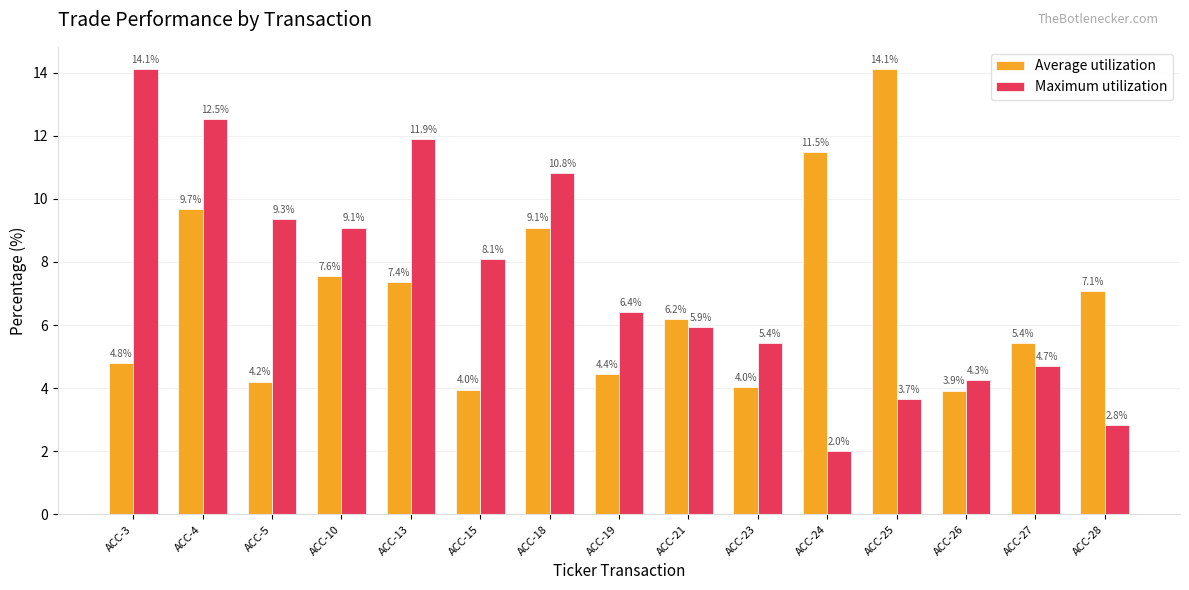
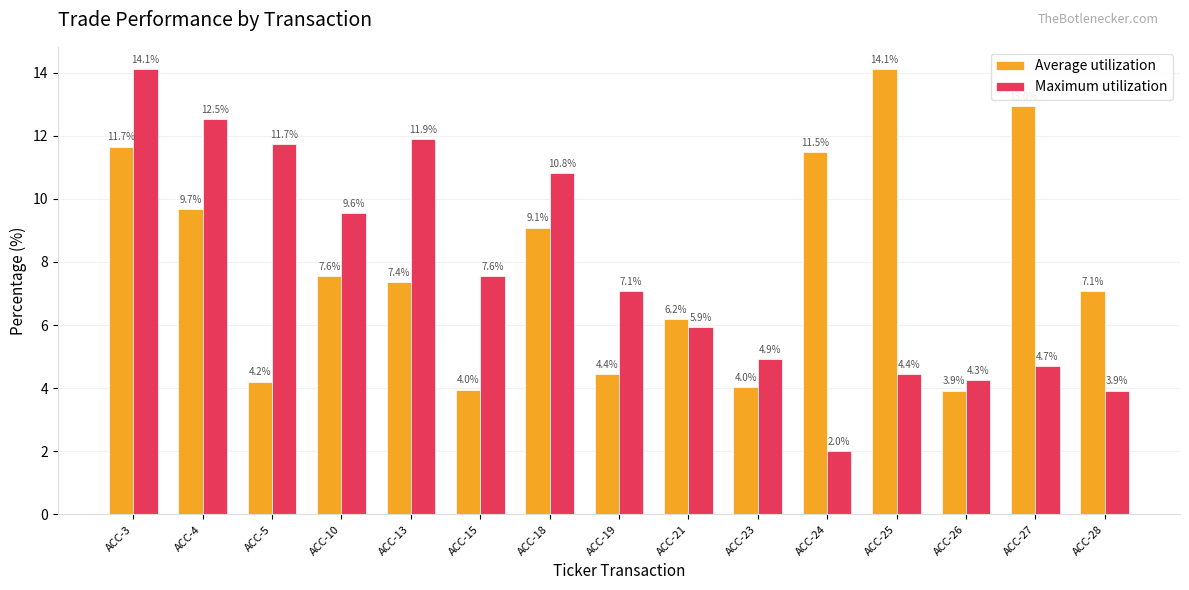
  {
    "Average utilization": {
-     "ACC-3": "4.8%",
+     "ACC-3": "11.7%",
      "ACC-4": "9.7%",
      "ACC-5": "4.2%",
      "ACC-10": "7.6%",
      "ACC-13": "7.4%",
      "ACC-15": "4.0%",
      "ACC-18": "9.1%",
      "ACC-19": "4.4%",
      "ACC-21": "6.2%",
      "ACC-23": "4.0%",
      "ACC-24": "11.5%",
      "ACC-25": "14.1%",
      "ACC-26": "3.9%",
-     "ACC-27": "5.4",
+     "ACC-27": "13.0",
      "ACC-28": "7.1%"
    },
    "Maximum utilization": {
      "ACC-3": "14.1%",
      "ACC-4": "12.5%",
-     "ACC-5": "9.3%",
-     "ACC-10": "9.1%",
+     "ACC-5": "11.7%",
+     "ACC-10": "9.6%",
      "ACC-13": "11.9%",
-     "ACC-15": "8.1%",
+     "ACC-15": "7.6%",
      "ACC-18": "10.8%",
-     "ACC-19": "6.4%",
+     "ACC-19": "7.1%",
      "ACC-21": "5.9%",
-     "ACC-23": "5.4%",
+     "ACC-23": "4.9%",
      "ACC-24": "2.0%",
-     "ACC-25": "3.7%",
+     "ACC-25": "4.4%",
      "ACC-26": "4.3%",
      "ACC-27": "4.7%",
-     "ACC-28": "2.8%"
+     "ACC-28": "3.9%"
    }
  }
